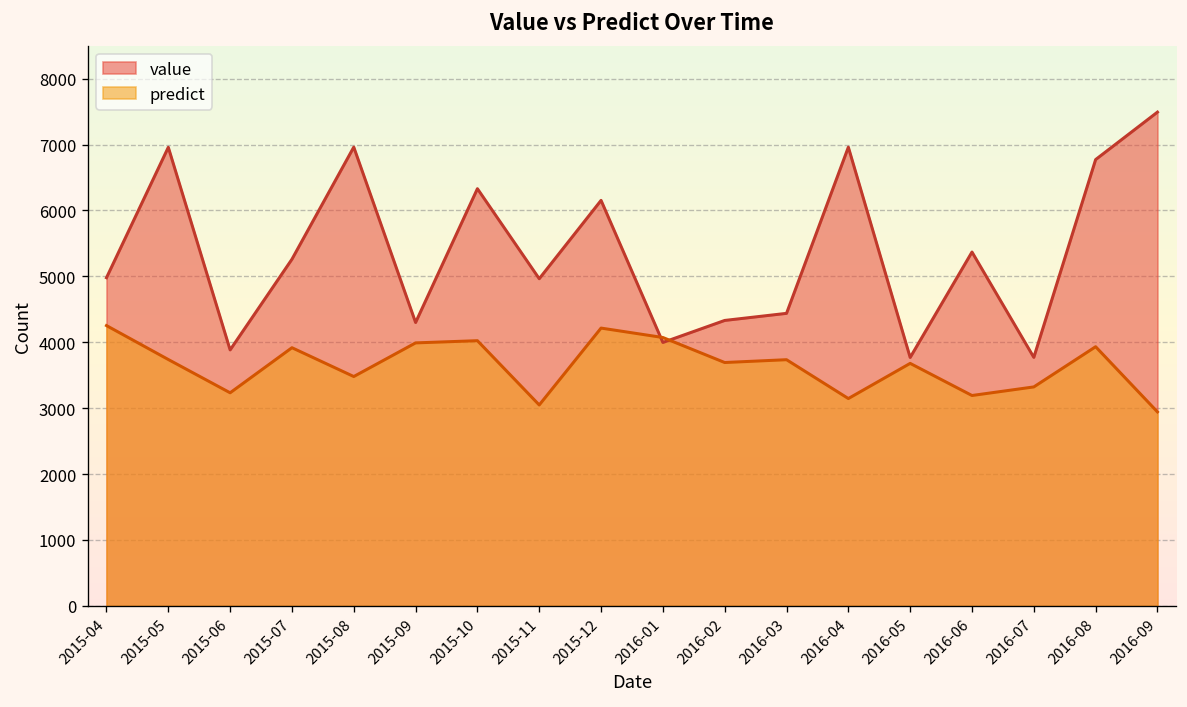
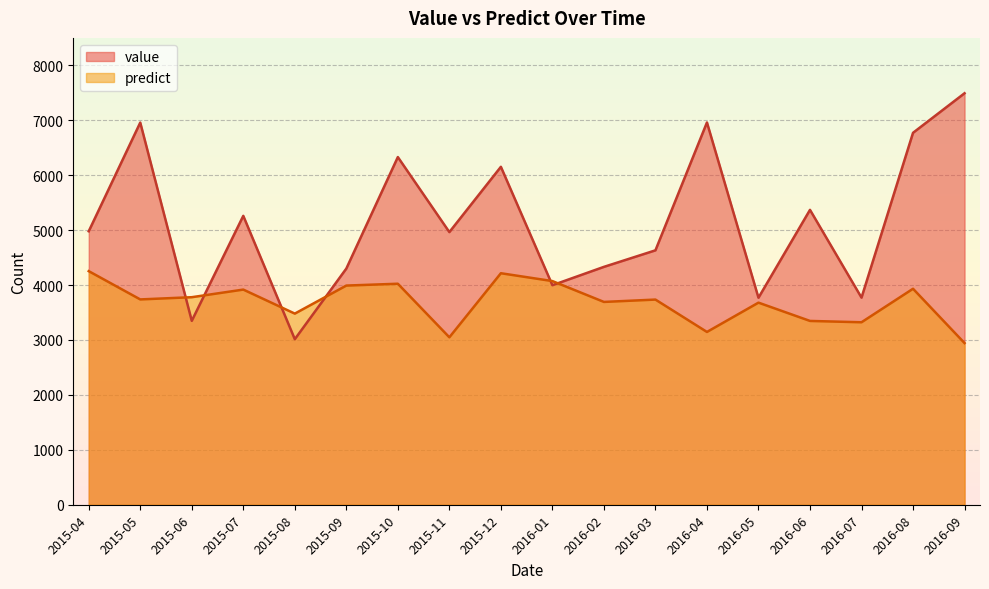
  {
    "value": {
      "2015-04": 5000,
      "2015-05": 7000,
-     "2015-06": 3900,
+     "2015-06": 3300,
      "2015-07": 5300,
-     "2015-08": 7000,
+     "2015-08": 3000,
      "2015-09": 4300,
      "2015-10": 6300,
      "2015-11": 5000,
      "2015-12": 6200,
      "2016-01": 4000,
      "2016-02": 4300,
-     "2016-03": 4400,
+     "2016-03": 4600,
      "2016-04": 7000,
      "2016-05": 3800,
      "2016-06": 5400,
      "2016-07": 3800,
      "2016-08": 6800,
      "2016-09": 7500
    },
    "predict": {
      "2015-04": 4300,
      "2015-05": 3700,
-     "2015-06": 3200,
+     "2015-06": 3800,
      "2015-07": 3900,
      "2015-08": 3500,
      "2015-09": 4000,
      "2015-10": 4000,
      "2015-11": 3000,
      "2015-12": 4200,
      "2016-01": 4100,
      "2016-02": 3700,
      "2016-03": 3700,
      "2016-04": 3100,
      "2016-05": 3700,
-     "2016-06": 3200,
+     "2016-06": 3300,
      "2016-07": 3300,
      "2016-08": 3900,
      "2016-09": 2900
    }
  }
